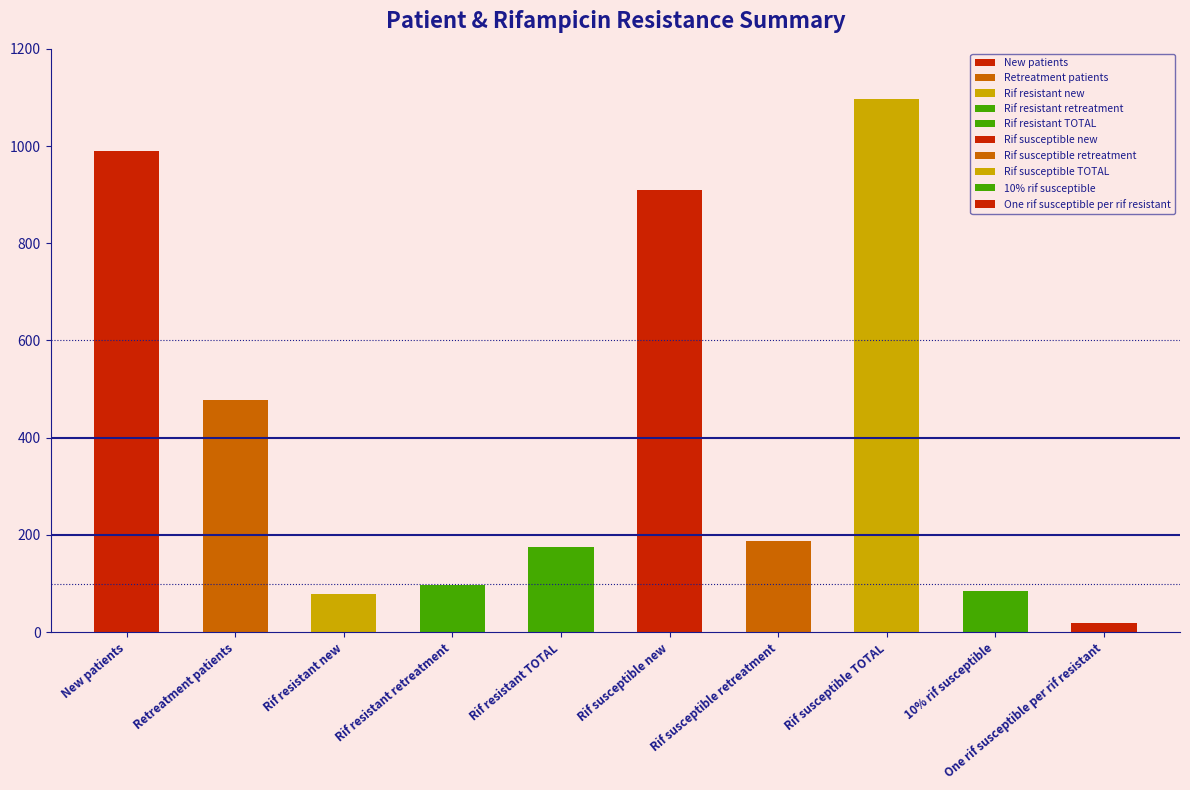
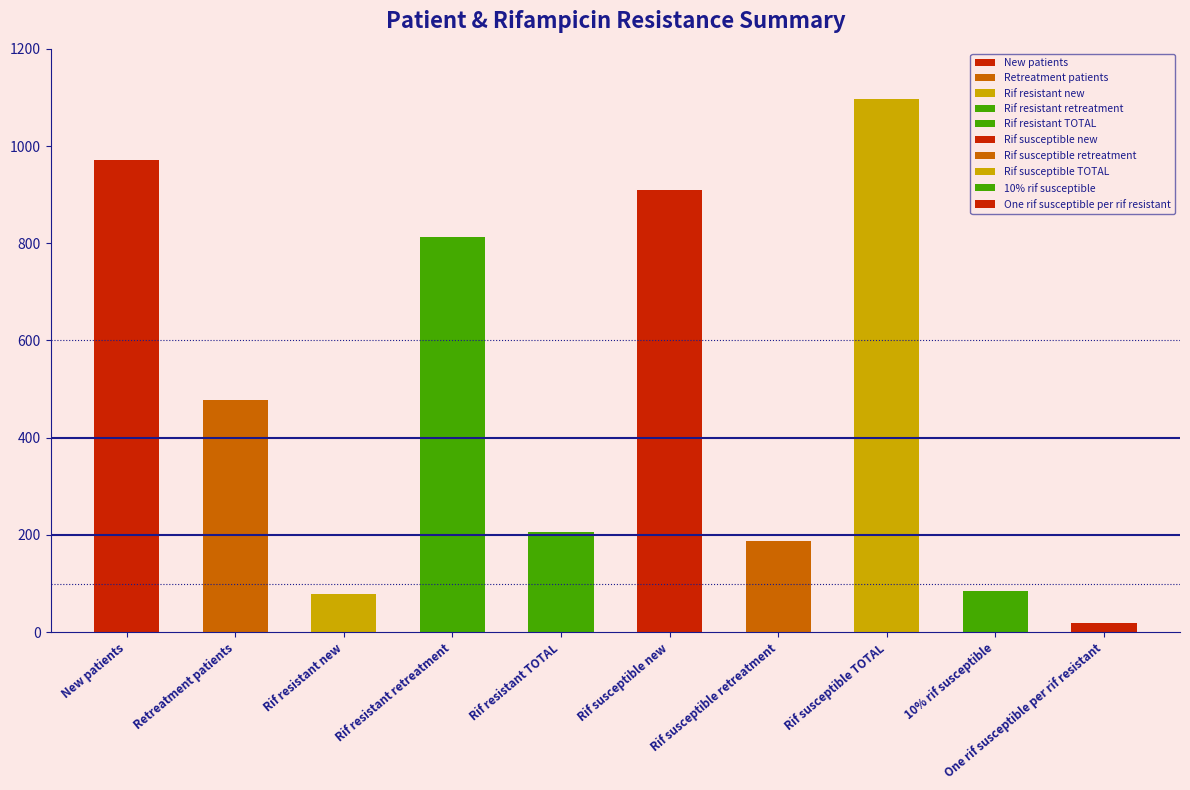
  {
-   "New patients": 990,
+   "New patients": 970,
    "Retreatment patients": 480,
    "Rif resistant new": 80,
-   "Rif resistant retreatment": 100,
-   "Rif resistant TOTAL": 180,
+   "Rif resistant retreatment": 810,
+   "Rif resistant TOTAL": 210,
    "Rif susceptible new": 910,
    "Rif susceptible retreatment": 190,
    "Rif susceptible TOTAL": 1100,
    "10% rif susceptible": 80,
    "One rif susceptible per rif resistant": 20
  }
